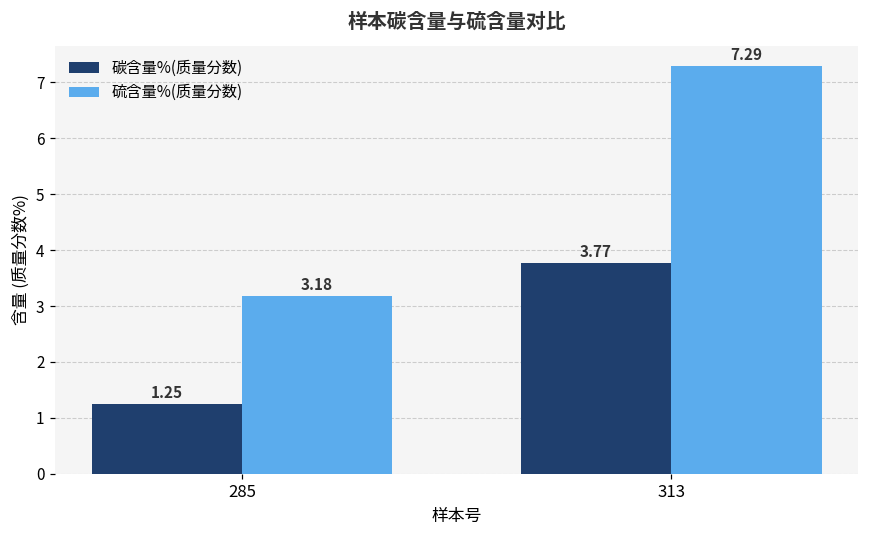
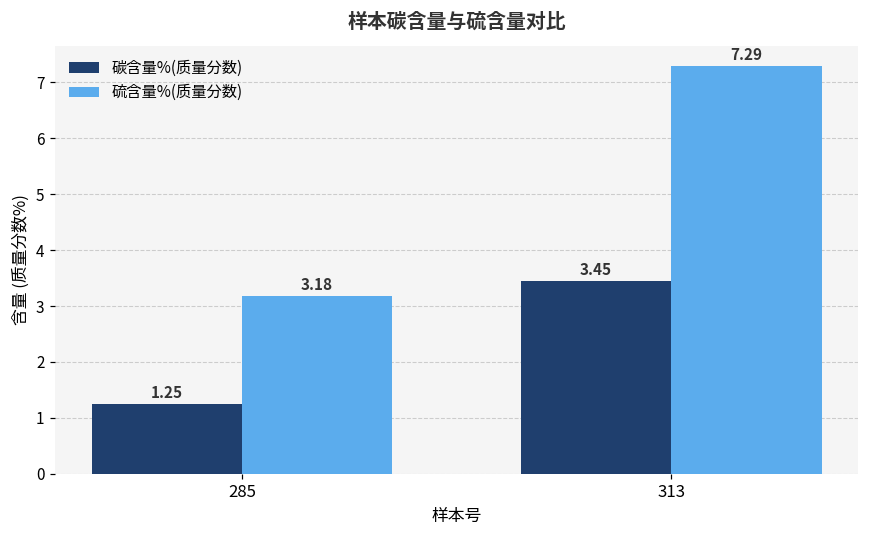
  {
    "碳含量%(质量分数)": {
      "285": 1.25,
-     "313": 3.77
+     "313": 3.45
    },
    "硫含量%(质量分数)": {
      "285": 3.18,
      "313": 7.29
    }
  }
